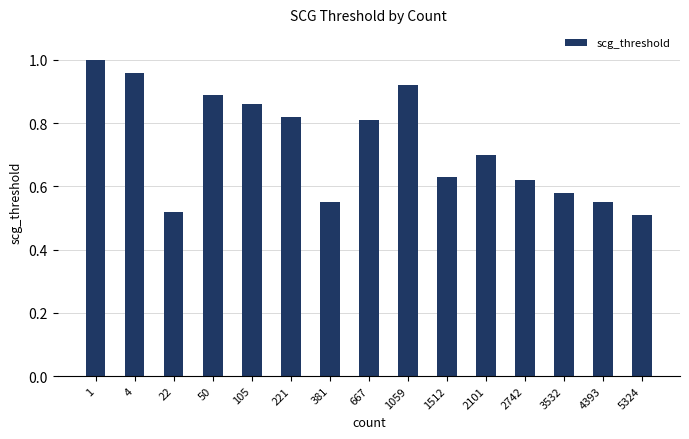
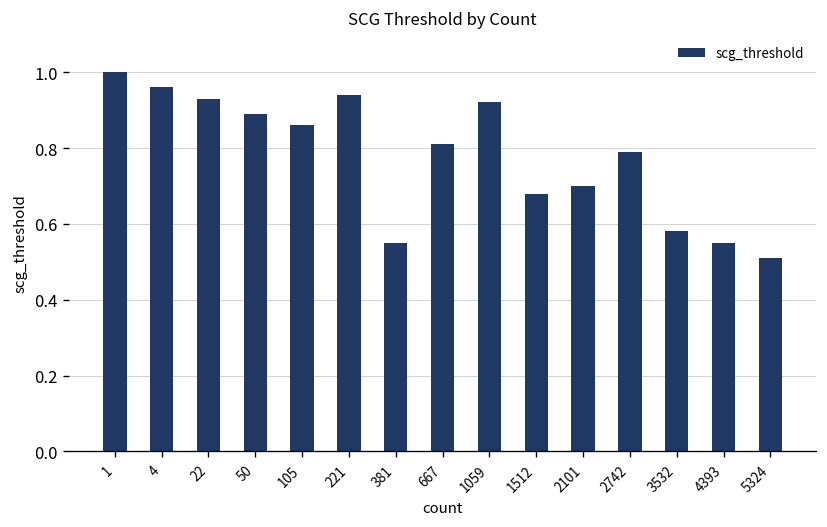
  {
    "1": 1.00,
    "4": 0.96,
-   "22": 0.52,
+   "22": 0.93,
    "50": 0.89,
    "105": 0.86,
-   "221": 0.82,
+   "221": 0.94,
    "381": 0.55,
    "667": 0.81,
    "1059": 0.92,
-   "1512": 0.63,
+   "1512": 0.68,
    "2101": 0.70,
-   "2742": 0.62,
+   "2742": 0.79,
    "3532": 0.58,
    "4393": 0.55,
    "5324": 0.51
  }
